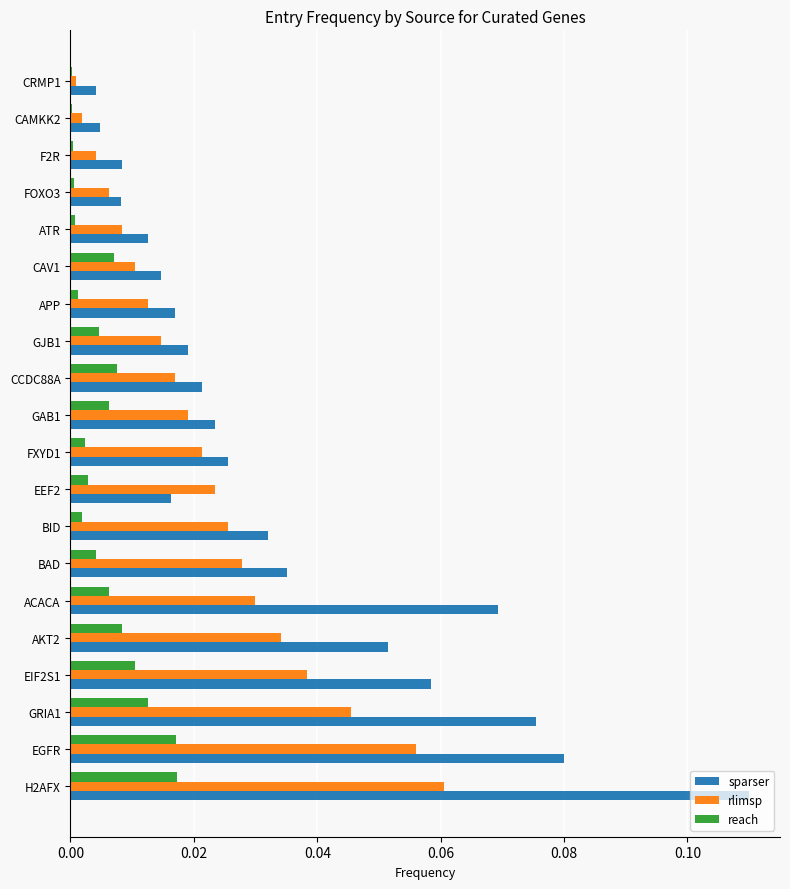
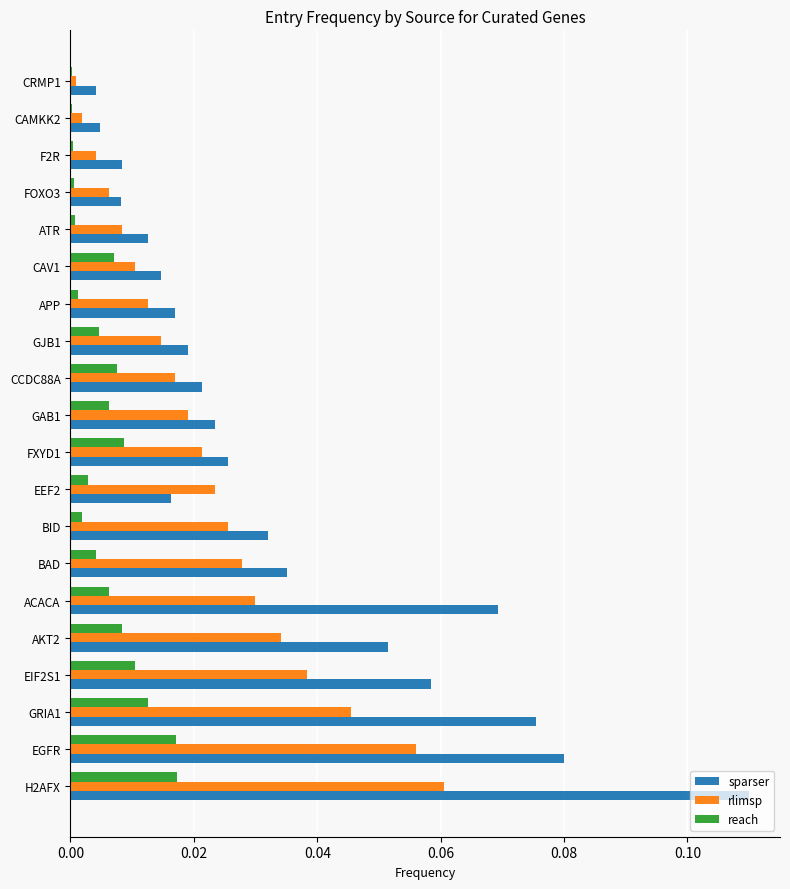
  {
    "sparser": {
      "CRMP1": 0.004,
      "CAMKK2": 0.005,
      "F2R": 0.008,
      "FOXO3": 0.008,
      "ATR": 0.013,
      "CAV1": 0.015,
      "APP": 0.017,
      "GJB1": 0.019,
      "CCDC88A": 0.021,
      "GAB1": 0.023,
      "FXYD1": 0.026,
      "EEF2": 0.016,
      "BID": 0.032,
      "BAD": 0.035,
      "ACACA": 0.069,
      "AKT2": 0.051,
      "EIF2S1": 0.058,
      "GRIA1": 0.075,
      "EGFR": 0.080
    },
    "rlimsp": {
      "CRMP1": 0.001,
      "CAMKK2": 0.002,
      "F2R": 0.004,
      "FOXO3": 0.006,
      "ATR": 0.008,
      "CAV1": 0.010,
      "APP": 0.013,
      "GJB1": 0.015,
      "CCDC88A": 0.017,
      "GAB1": 0.019,
      "FXYD1": 0.021,
      "EEF2": 0.023,
      "BID": 0.026,
      "BAD": 0.028,
      "ACACA": 0.030,
      "AKT2": 0.034,
      "EIF2S1": 0.038,
      "GRIA1": 0.045,
      "EGFR": 0.056,
      "H2AFX": 0.061
    },
    "reach": {
      "FOXO3": 0.001,
      "ATR": 0.001,
      "CAV1": 0.007,
      "APP": 0.001,
      "GJB1": 0.005,
      "CCDC88A": 0.008,
      "GAB1": 0.006,
-     "FXYD1": 0.002,
+     "FXYD1": 0.009,
      "EEF2": 0.003,
      "BID": 0.002,
      "BAD": 0.004,
      "ACACA": 0.006,
      "AKT2": 0.008,
      "EIF2S1": 0.010,
      "GRIA1": 0.013,
      "EGFR": 0.017,
      "H2AFX": 0.017
    }
  }
